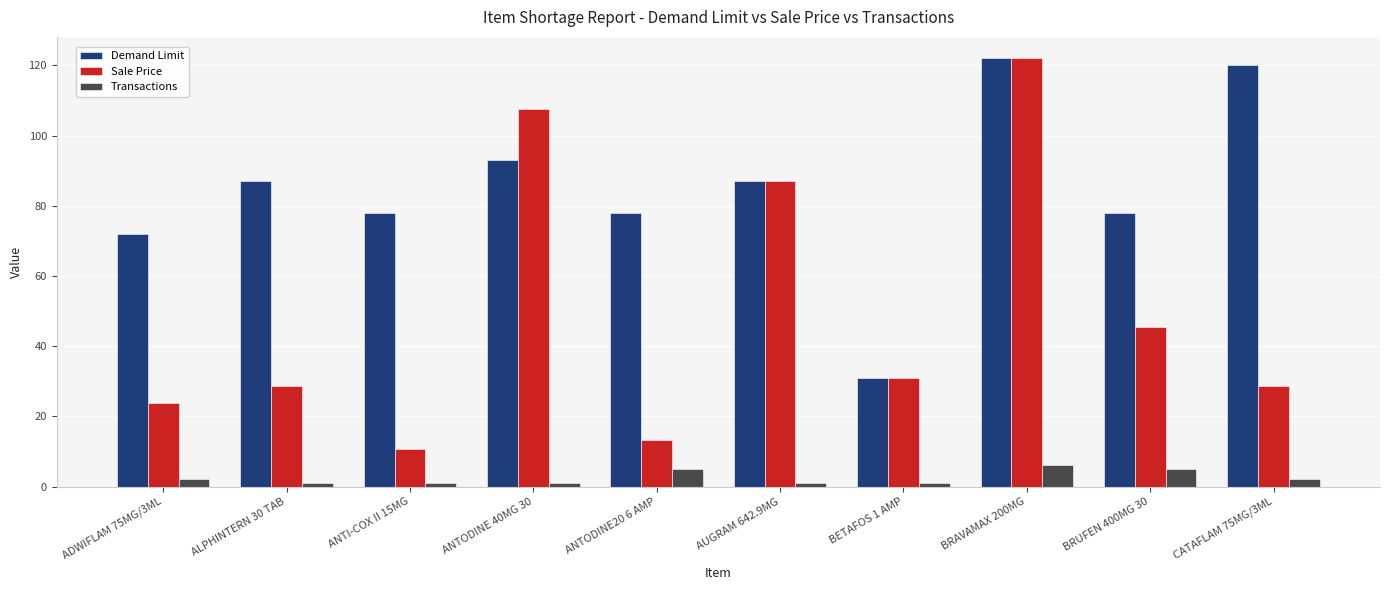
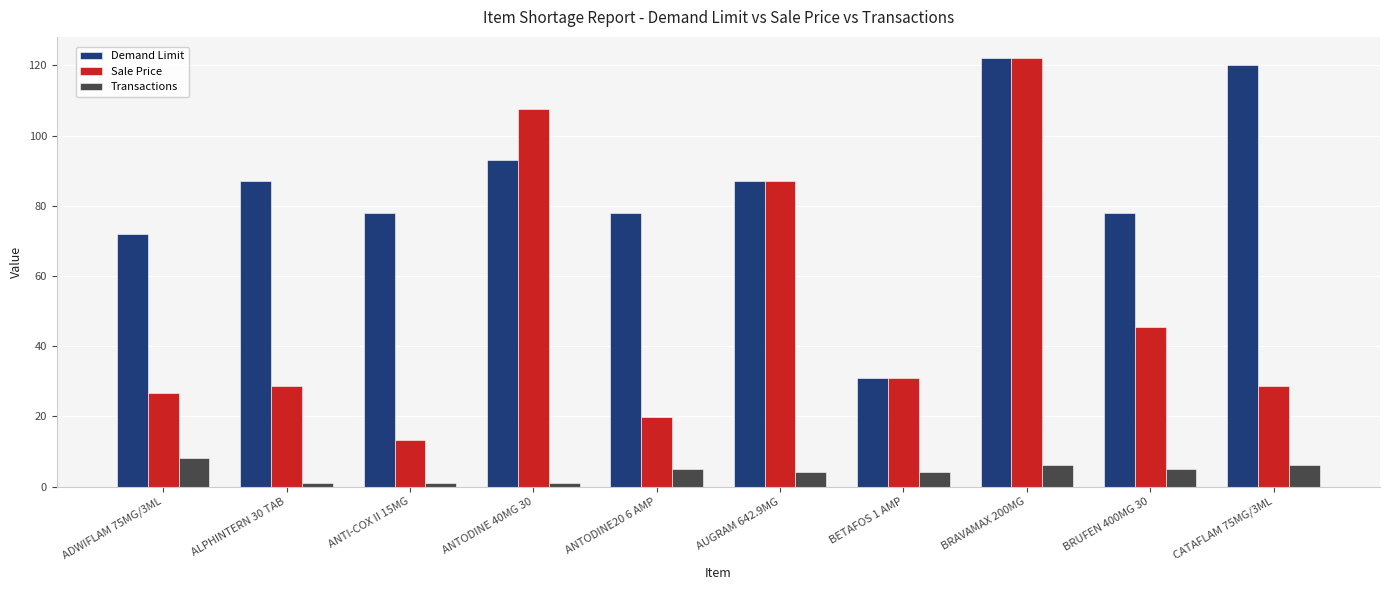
  {
    "Demand Limit": {
      "ADWIFLAM 75MG/3ML": 72,
      "ALPHINTERN 30 TAB": 87,
      "ANTI-COX II 15MG": 78,
      "ANTODINE 40MG 30": 93,
      "ANTODINE20 6 AMP": 78,
      "AUGRAM 642.9MG": 87,
      "BETAFOS 1 AMP": 31,
      "BRAVAMAX 200MG": 122,
      "BRUFEN 400MG 30": 78,
      "CATAFLAM 75MG/3ML": 120
    },
    "Sale Price": {
-     "ADWIFLAM 75MG/3ML": 24,
+     "ADWIFLAM 75MG/3ML": 27,
      "ALPHINTERN 30 TAB": 29,
-     "ANTI-COX II 15MG": 11,
+     "ANTI-COX II 15MG": 13,
      "ANTODINE 40MG 30": 108,
-     "ANTODINE20 6 AMP": 13,
+     "ANTODINE20 6 AMP": 20,
      "AUGRAM 642.9MG": 87,
      "BETAFOS 1 AMP": 31,
      "BRAVAMAX 200MG": 122,
      "BRUFEN 400MG 30": 45,
      "CATAFLAM 75MG/3ML": 29
    },
    "Transactions": {
-     "ADWIFLAM 75MG/3ML": 2,
+     "ADWIFLAM 75MG/3ML": 8,
      "ALPHINTERN 30 TAB": 1,
      "ANTI-COX II 15MG": 1,
      "ANTODINE 40MG 30": 1,
      "ANTODINE20 6 AMP": 5,
-     "AUGRAM 642.9MG": 1,
-     "BETAFOS 1 AMP": 1,
+     "AUGRAM 642.9MG": 4,
+     "BETAFOS 1 AMP": 4,
      "BRAVAMAX 200MG": 6,
      "BRUFEN 400MG 30": 5,
-     "CATAFLAM 75MG/3ML": 2
+     "CATAFLAM 75MG/3ML": 6
    }
  }
